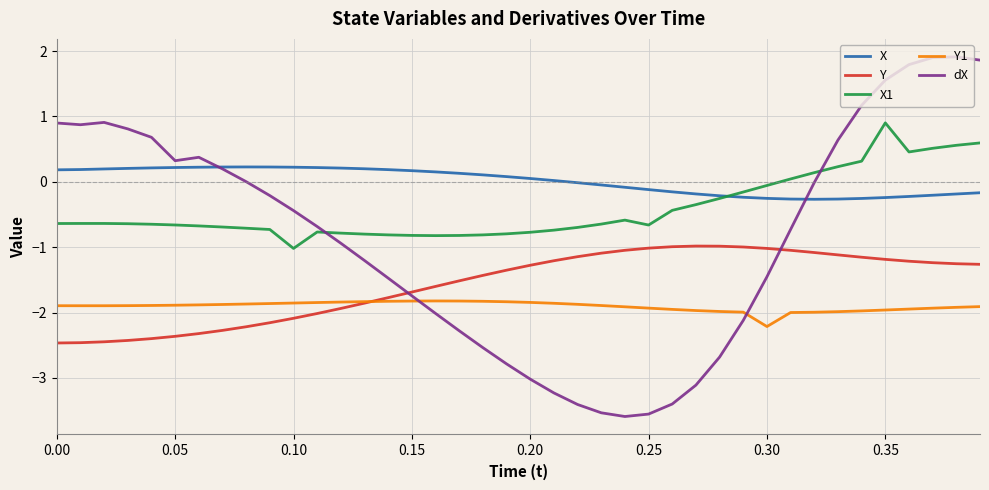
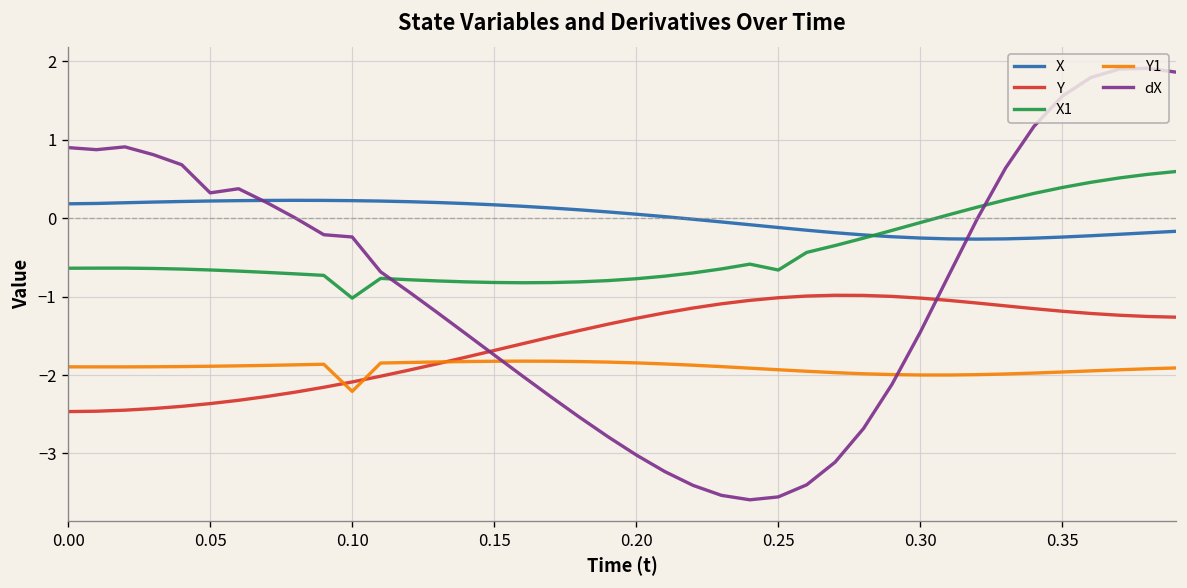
  {
    "X": {
      "0.00": 0.2,
      "0.05": 0.2,
      "0.10": 0.2,
      "0.15": 0.2,
      "0.20": 0.1,
      "0.25": -0.1,
      "0.30": -0.3,
      "0.35": -0.2
    },
    "Y": {
      "0.00": -2.5,
      "0.05": -2.4,
      "0.10": -2.1,
      "0.15": -1.7,
      "0.20": -1.3,
      "0.25": -1.0,
      "0.30": -1.0,
      "0.35": -1.2
    },
    "X1": {
      "0.00": -0.6,
      "0.05": -0.7,
      "0.10": -1.0,
      "0.15": -0.8,
      "0.20": -0.8,
      "0.25": -0.7,
      "0.30": -0.1,
-     "0.35": 0.9
+     "0.35": 0.4
    },
    "Y1": {
      "0.00": -1.9,
      "0.05": -1.9,
-     "0.10": -1.9,
+     "0.10": -2.2,
      "0.15": -1.8,
      "0.20": -1.8,
      "0.25": -1.9,
-     "0.30": -2.2,
+     "0.30": -2.0,
      "0.35": -2.0
    },
    "dX": {
      "0.00": 0.9,
      "0.05": 0.3,
-     "0.10": -0.4,
+     "0.10": -0.2,
      "0.15": -1.7,
      "0.20": -3.0,
      "0.25": -3.6,
      "0.30": -1.5
    }
  }
